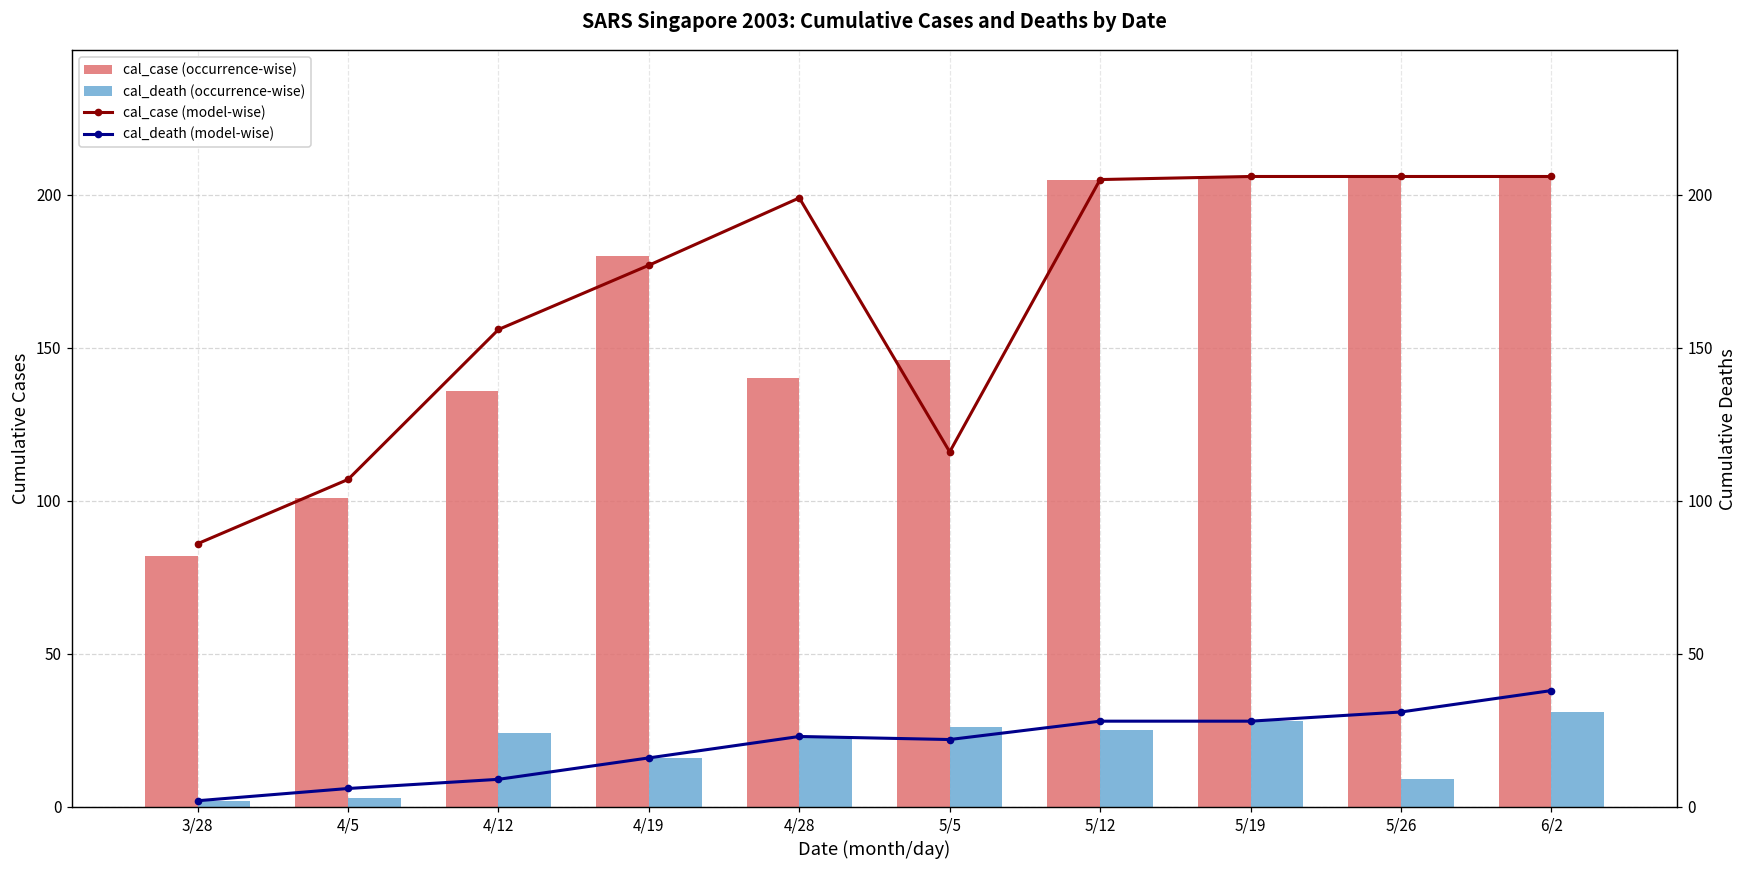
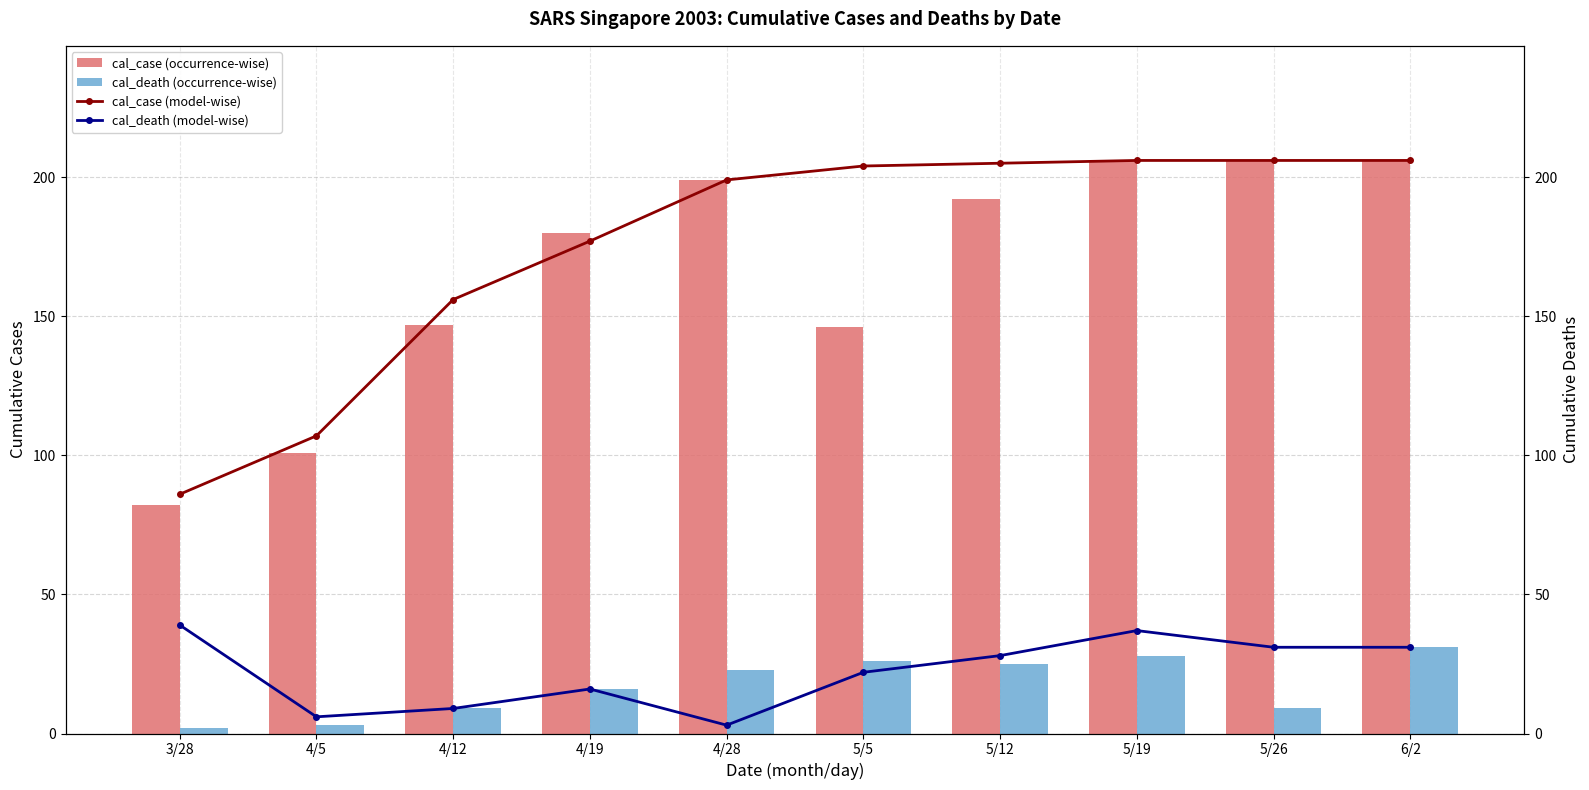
  {
    "cal_case (occurrence-wise)": {
      "3/28": 82,
      "4/5": 101,
-     "4/12": 136,
+     "4/12": 147,
      "4/19": 180,
-     "4/28": 140,
+     "4/28": 199,
      "5/5": 146,
-     "5/12": 205,
+     "5/12": 192,
      "5/19": 206,
      "5/26": 206,
      "6/2": 206
    },
    "cal_death (occurrence-wise)": {
      "3/28": 2,
      "4/5": 3,
-     "4/12": 24,
+     "4/12": 9,
      "4/19": 16,
      "4/28": 23,
      "5/5": 26,
      "5/12": 25,
      "5/19": 28,
      "5/26": 9,
      "6/2": 31
    },
    "cal_case (model-wise)": {
      "3/28": 86,
      "4/5": 107,
      "4/12": 156,
      "4/19": 177,
      "4/28": 199,
-     "5/5": 116,
+     "5/5": 204,
      "5/12": 205,
      "5/19": 206,
      "5/26": 206,
      "6/2": 206
    },
    "cal_death (model-wise)": {
-     "3/28": 2,
+     "3/28": 39,
      "4/5": 6,
      "4/12": 9,
      "4/19": 16,
-     "4/28": 23,
+     "4/28": 3,
      "5/5": 22,
      "5/12": 28,
-     "5/19": 28,
+     "5/19": 37,
      "5/26": 31,
-     "6/2": 38
+     "6/2": 31
    }
  }
